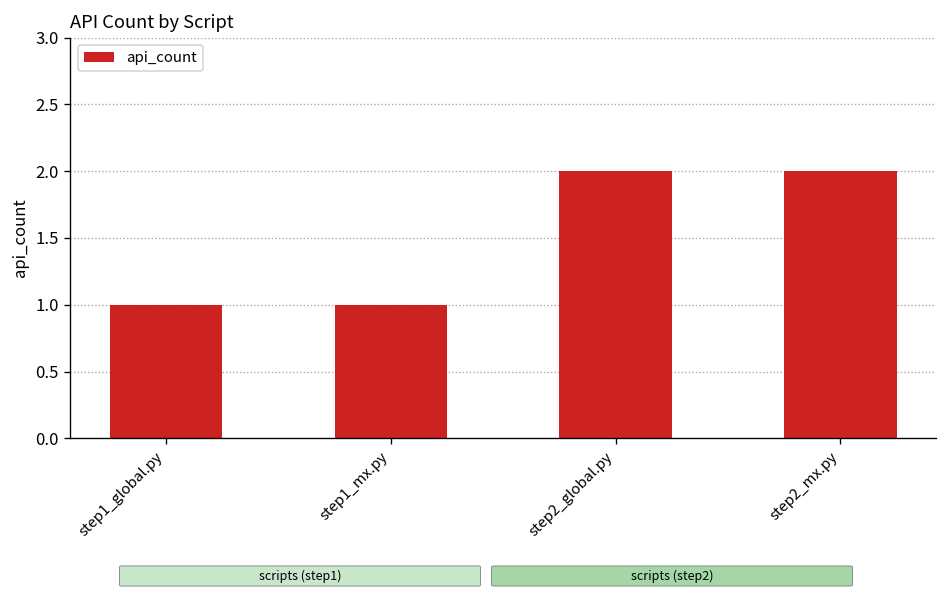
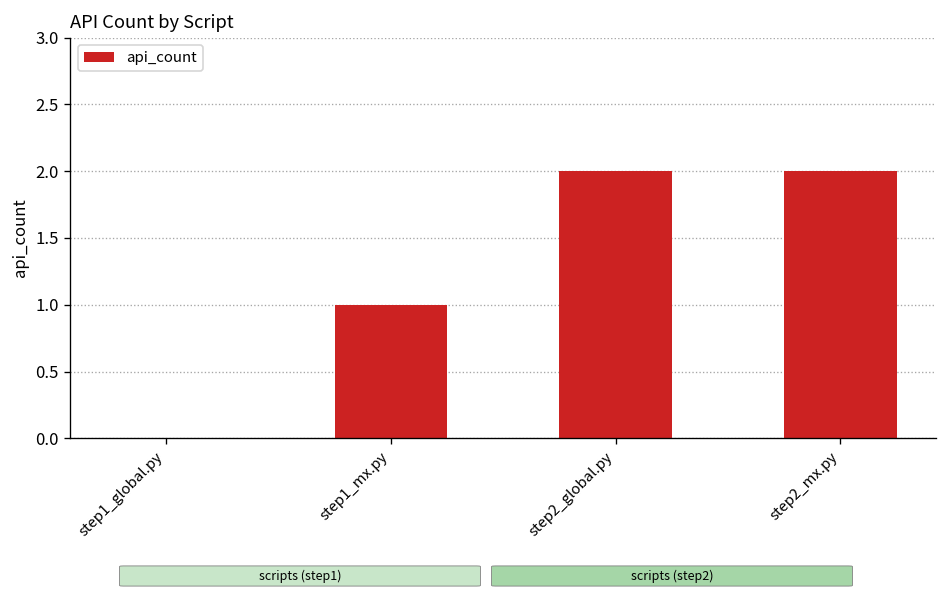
  {
-   "step1_global.py": 1,
+   "step1_global.py": 0,
    "step1_mx.py": 1,
    "step2_global.py": 2,
    "step2_mx.py": 2
  }
